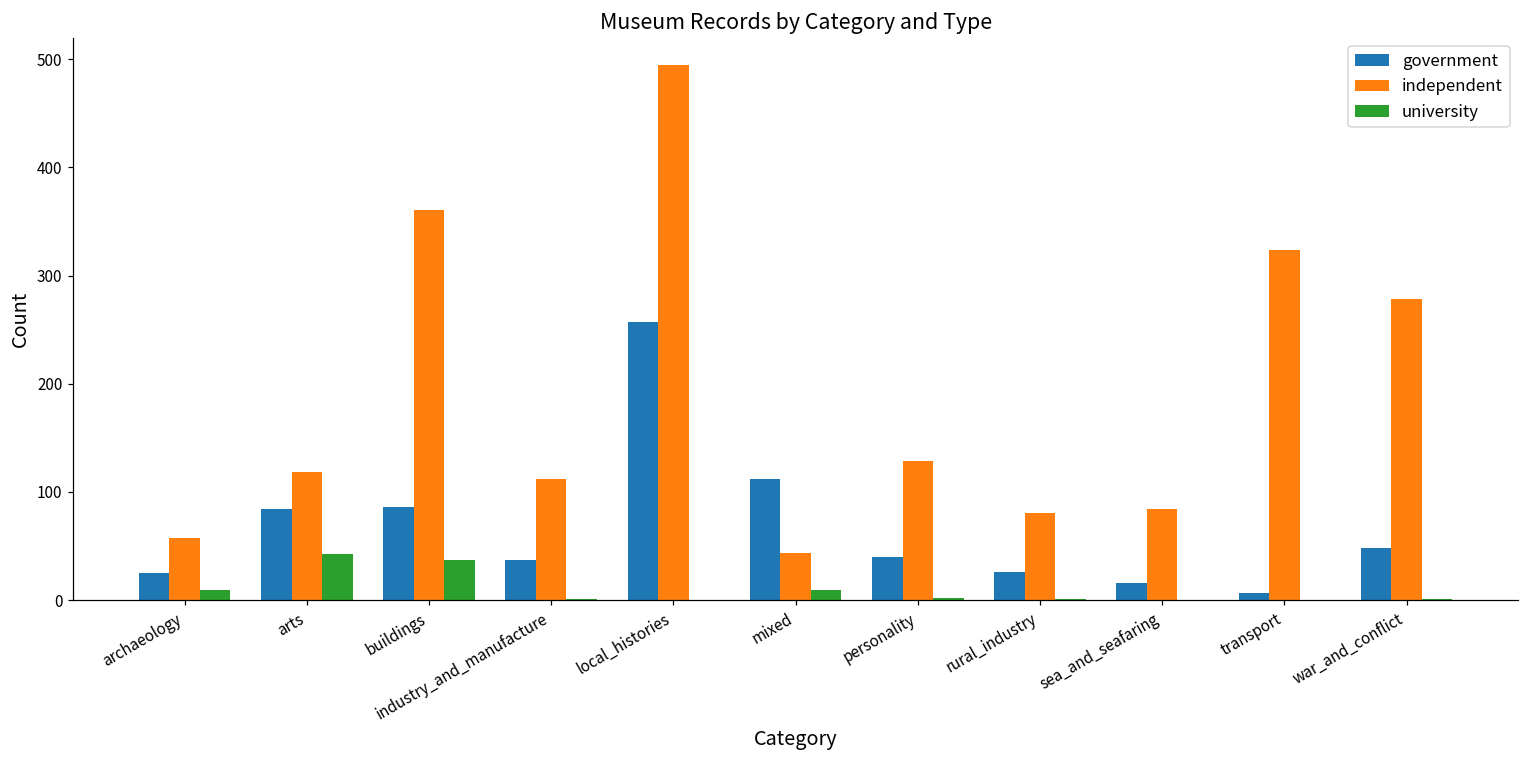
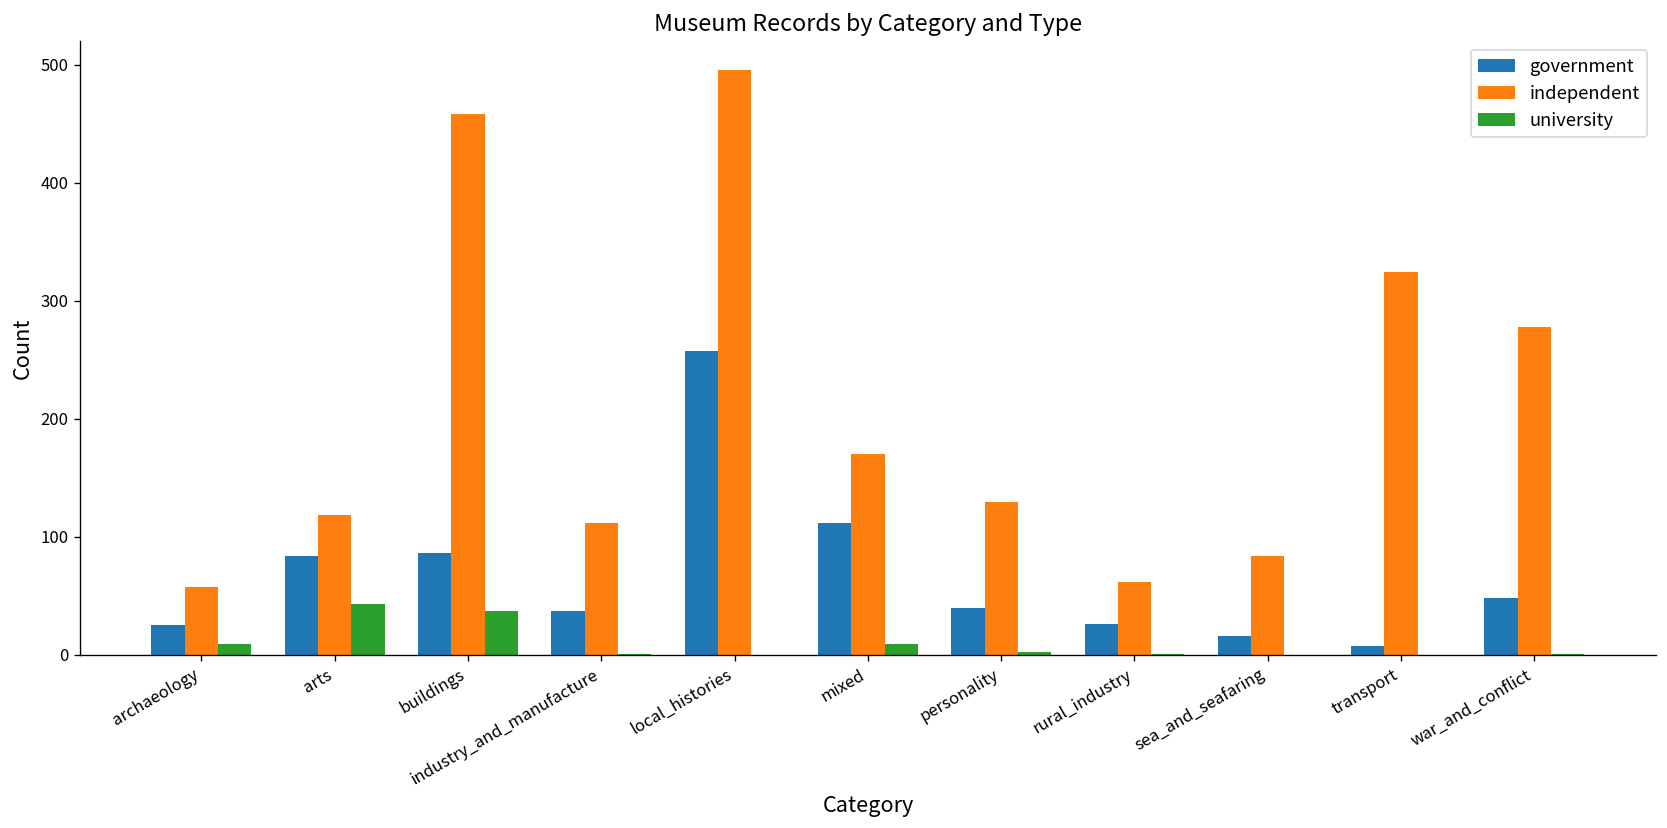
  {
    "government": {
      "archaeology": 30,
      "arts": 80,
      "buildings": 90,
      "industry_and_manufacture": 40,
      "local_histories": 260,
      "mixed": 110,
      "personality": 40,
      "rural_industry": 30,
      "sea_and_seafaring": 20,
      "transport": 10,
      "war_and_conflict": 50
    },
    "independent": {
      "archaeology": 60,
      "arts": 120,
-     "buildings": 360,
+     "buildings": 460,
      "industry_and_manufacture": 110,
      "local_histories": 500,
-     "mixed": 40,
+     "mixed": 170,
      "personality": 130,
-     "rural_industry": 80,
+     "rural_industry": 60,
      "sea_and_seafaring": 80,
      "transport": 320,
      "war_and_conflict": 280
    },
    "university": {
      "archaeology": 10,
      "arts": 40,
      "buildings": 40,
      "local_histories": 0,
      "mixed": 10,
      "sea_and_seafaring": 0,
      "transport": 0
    }
  }
